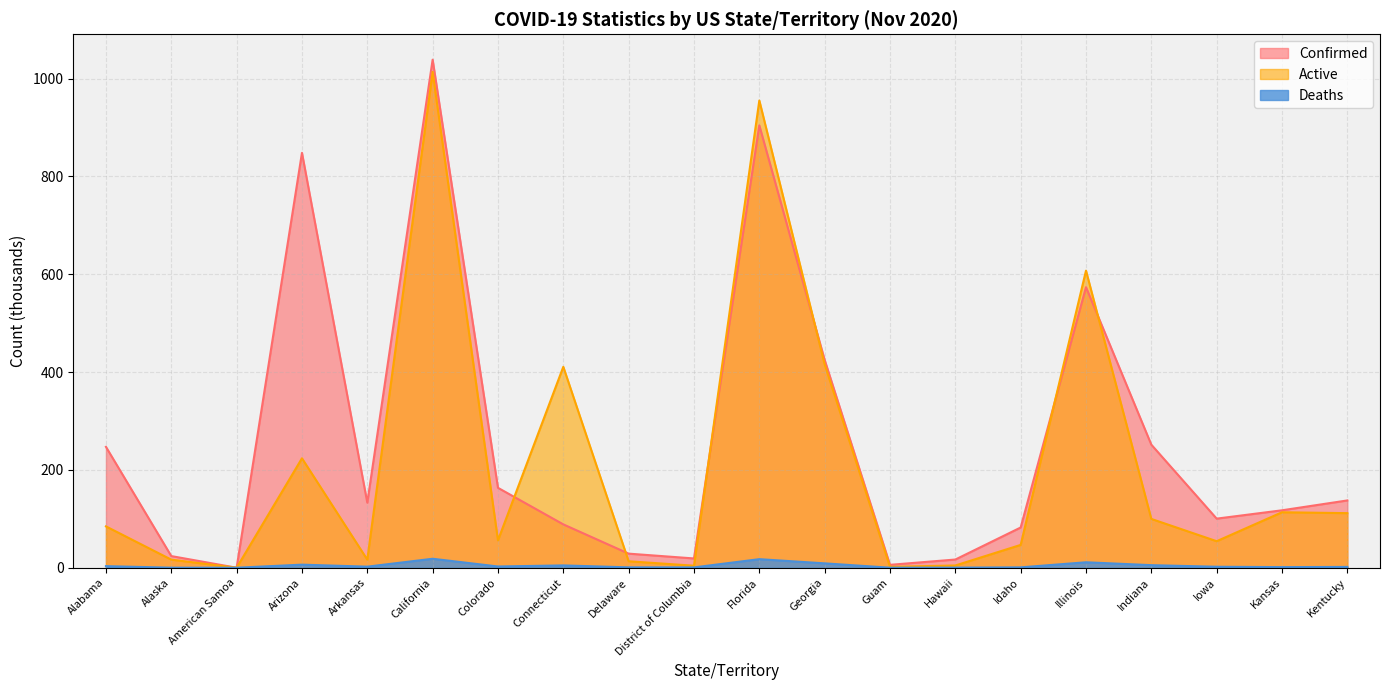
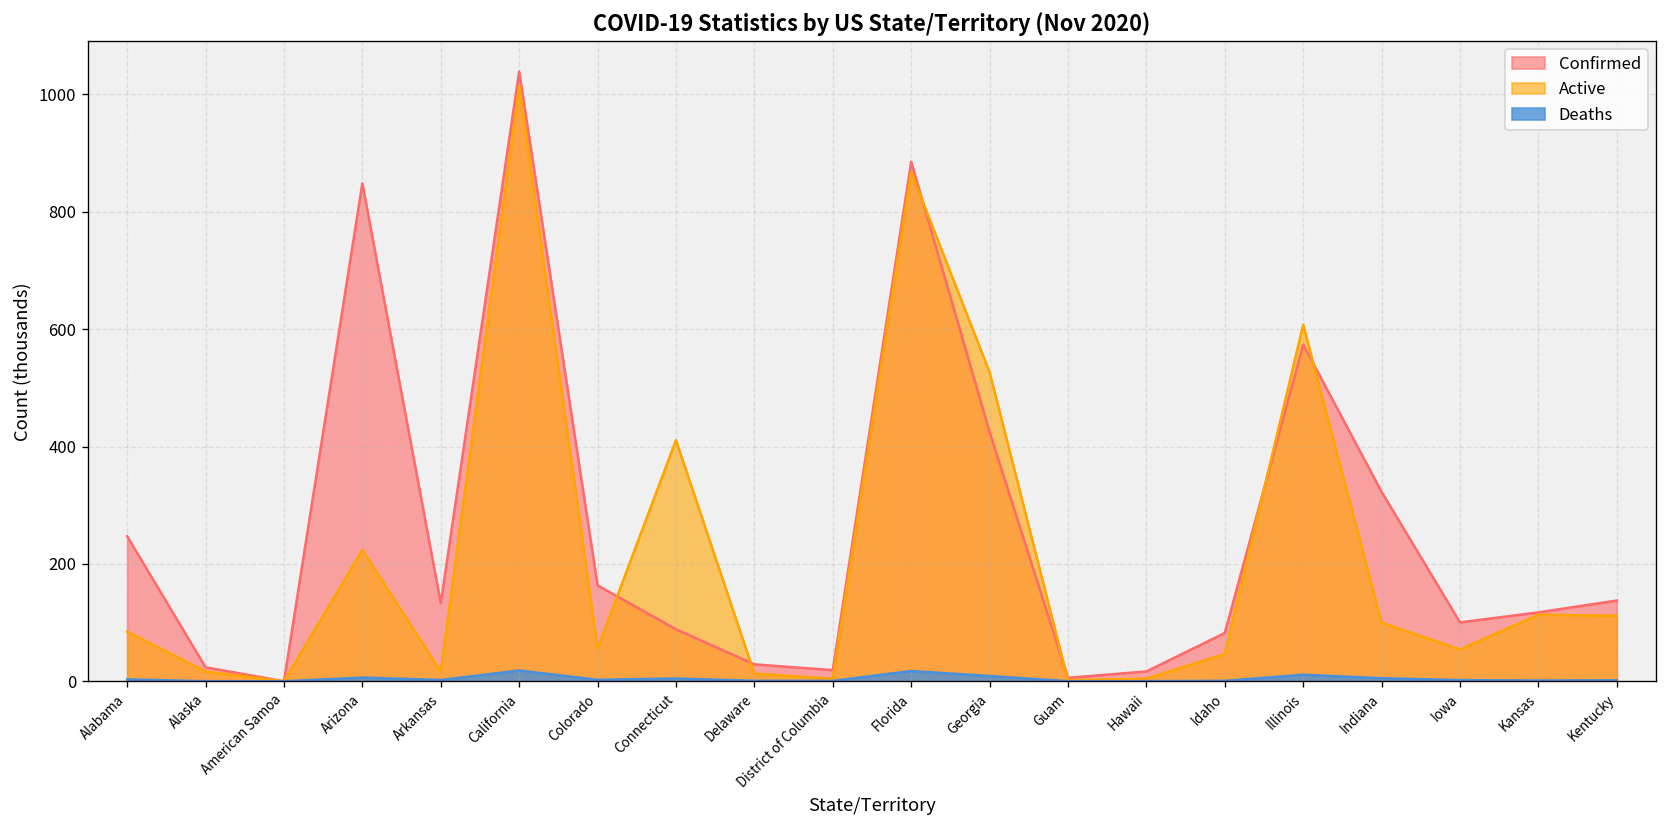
  {
    "Confirmed": {
      "Alabama": 250,
      "Alaska": 20,
      "Arizona": 850,
      "Arkansas": 130,
      "California": 1040,
      "Colorado": 160,
      "Connecticut": 90,
      "Delaware": 30,
      "District of Columbia": 20,
-     "Florida": 900,
+     "Florida": 890,
      "Georgia": 420,
      "Hawaii": 20,
      "Idaho": 80,
      "Illinois": 570,
-     "Indiana": 250,
+     "Indiana": 320,
      "Iowa": 100,
      "Kentucky": 140
    },
    "Active": {
      "Alabama": 80,
      "Alaska": 20,
      "Arizona": 220,
      "Arkansas": 20,
      "California": 1010,
      "Colorado": 60,
      "Connecticut": 410,
      "Delaware": 10,
-     "Florida": 960,
-     "Georgia": 420,
+     "Florida": 870,
+     "Georgia": 530,
      "Idaho": 50,
      "Illinois": 610,
      "Indiana": 100,
      "Iowa": 50,
      "Kentucky": 110
    },
    "Deaths": {
      "Alabama": 0,
      "Alaska": 0,
      "Arizona": 10,
      "Arkansas": 0,
      "California": 20,
      "Colorado": 0,
      "Connecticut": 0,
      "Delaware": 0,
      "Florida": 20,
      "Georgia": 10,
      "Idaho": 0,
      "Illinois": 10,
      "Indiana": 10,
      "Iowa": 0,
      "Kansas": 0,
      "Kentucky": 0
    }
  }
